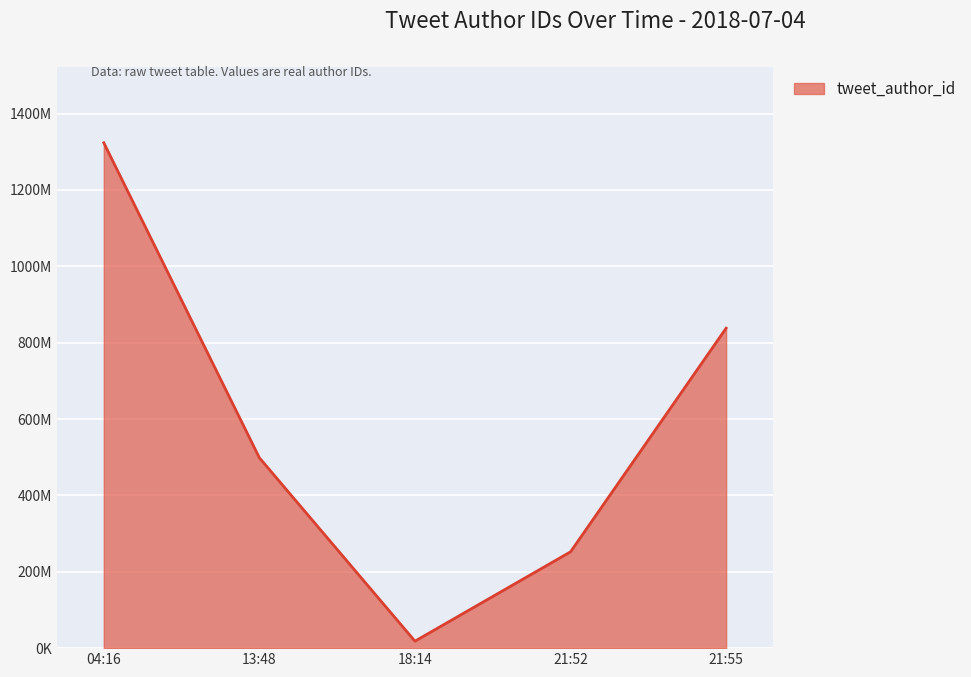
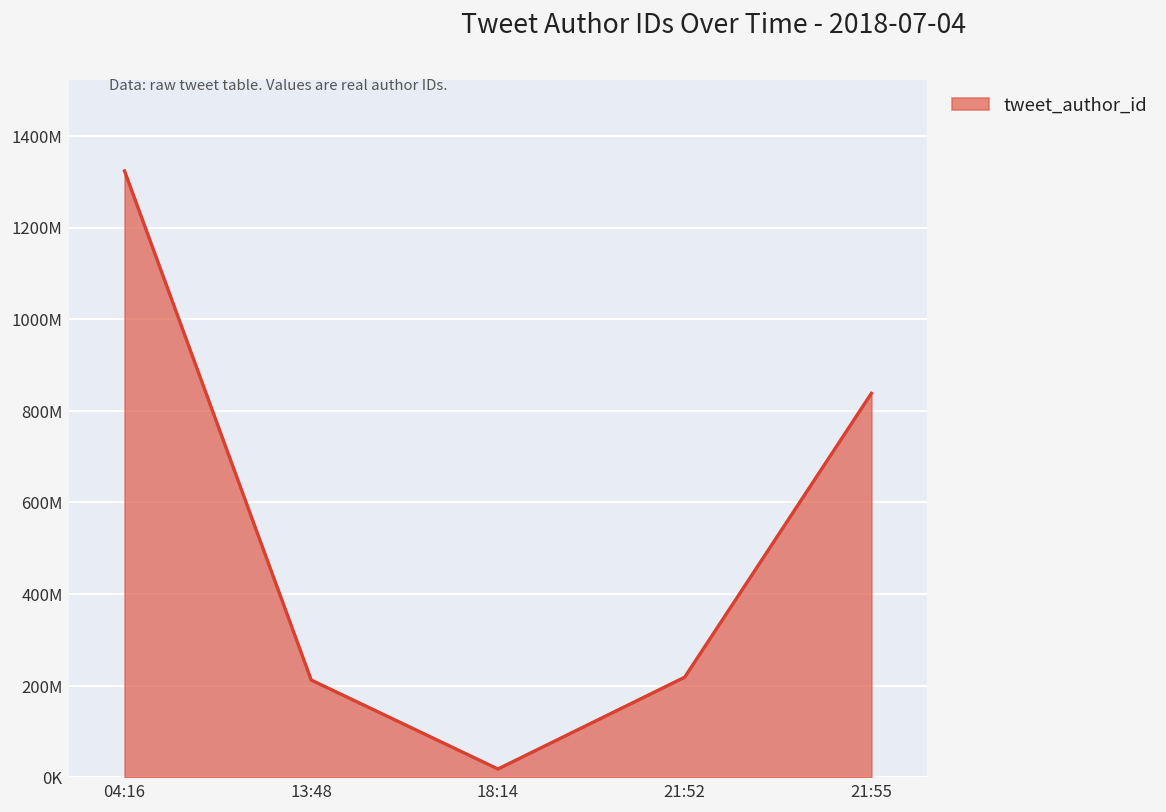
  {
    "04:16": 1320000000,
-   "13:48": 500000000,
+   "13:48": 210000000,
    "18:14": 20000000,
-   "21:52": 250000000,
+   "21:52": 220000000,
    "21:55": 840000000
  }
